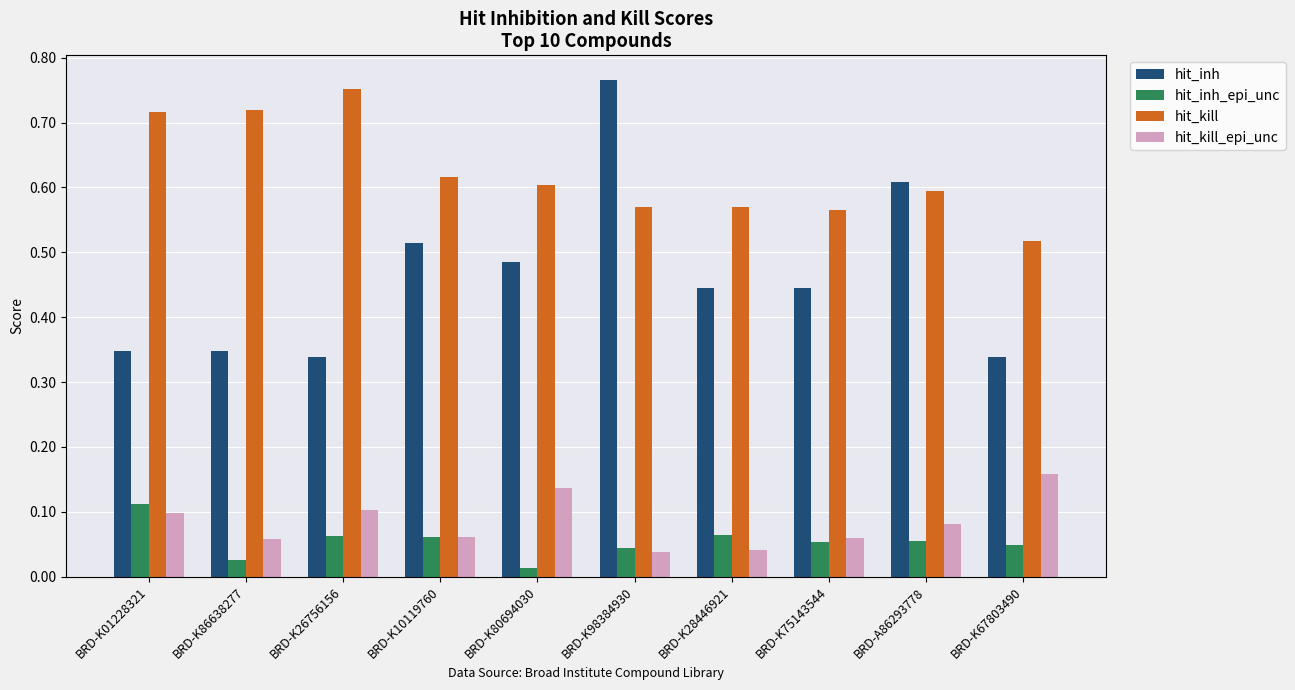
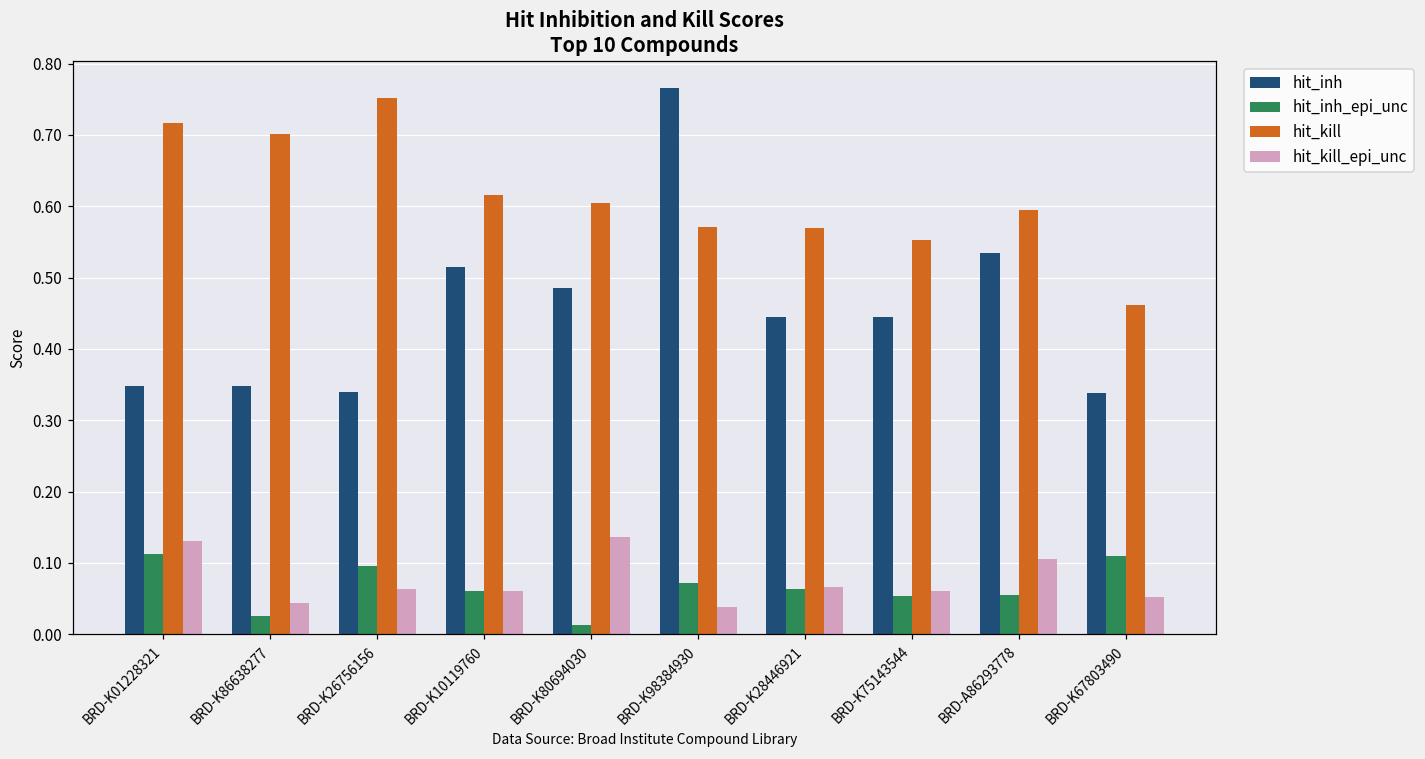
  {
    "hit_inh": {
      "BRD-K01228321": 0.35,
      "BRD-K86638277": 0.35,
      "BRD-K26756156": 0.34,
      "BRD-K10119760": 0.51,
      "BRD-K80694030": 0.49,
      "BRD-K98384930": 0.77,
      "BRD-K28446921": 0.44,
      "BRD-K75143544": 0.45,
-     "BRD-A86293778": 0.61,
+     "BRD-A86293778": 0.53,
      "BRD-K67803490": 0.34
    },
    "hit_inh_epi_unc": {
      "BRD-K01228321": 0.11,
      "BRD-K86638277": 0.03,
-     "BRD-K26756156": 0.06,
+     "BRD-K26756156": 0.10,
      "BRD-K10119760": 0.06,
      "BRD-K80694030": 0.01,
-     "BRD-K98384930": 0.04,
+     "BRD-K98384930": 0.07,
      "BRD-K28446921": 0.06,
      "BRD-K75143544": 0.05,
      "BRD-A86293778": 0.05,
-     "BRD-K67803490": 0.05
+     "BRD-K67803490": 0.11
    },
    "hit_kill": {
      "BRD-K01228321": 0.72,
-     "BRD-K86638277": 0.72,
+     "BRD-K86638277": 0.70,
      "BRD-K26756156": 0.75,
      "BRD-K10119760": 0.62,
      "BRD-K80694030": 0.60,
      "BRD-K98384930": 0.57,
      "BRD-K28446921": 0.57,
-     "BRD-K75143544": 0.56,
+     "BRD-K75143544": 0.55,
      "BRD-A86293778": 0.59,
-     "BRD-K67803490": 0.52
+     "BRD-K67803490": 0.46
    },
    "hit_kill_epi_unc": {
-     "BRD-K01228321": 0.10,
-     "BRD-K86638277": 0.06,
-     "BRD-K26756156": 0.10,
+     "BRD-K01228321": 0.13,
+     "BRD-K86638277": 0.04,
+     "BRD-K26756156": 0.06,
      "BRD-K10119760": 0.06,
      "BRD-K80694030": 0.14,
      "BRD-K98384930": 0.04,
-     "BRD-K28446921": 0.04,
+     "BRD-K28446921": 0.07,
      "BRD-K75143544": 0.06,
-     "BRD-A86293778": 0.08,
-     "BRD-K67803490": 0.16
+     "BRD-A86293778": 0.11,
+     "BRD-K67803490": 0.05
    }
  }
